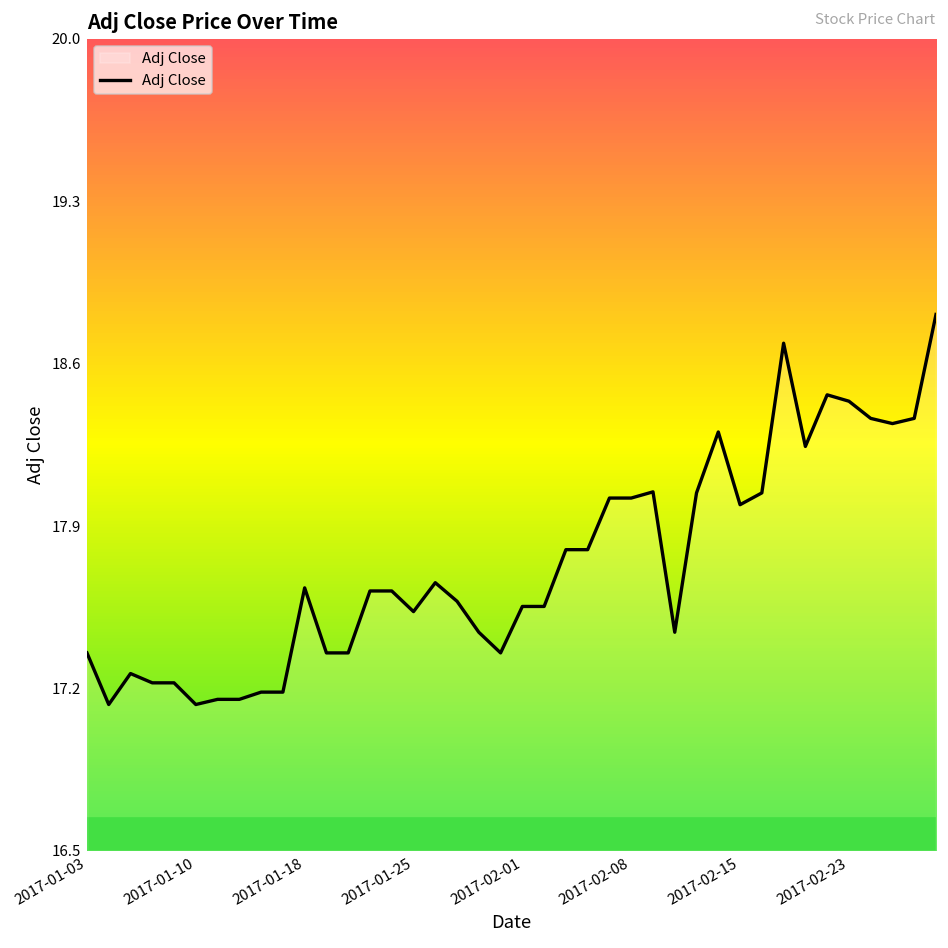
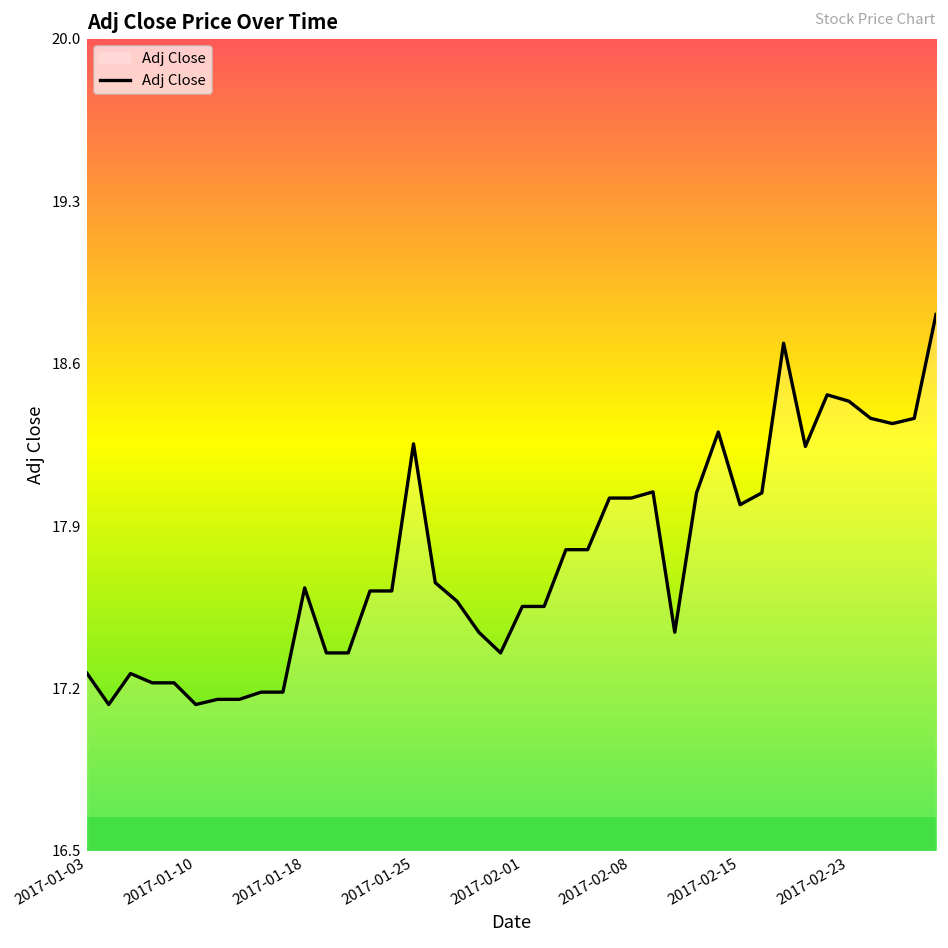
  {
-   "2017-01-03": 17.35,
+   "2017-01-03": 17.27,
    "2017-01-10": 17.13,
    "2017-01-18": 17.63,
-   "2017-01-25": 17.53,
+   "2017-01-25": 18.25,
    "2017-02-01": 17.55,
    "2017-02-08": 18.02,
    "2017-02-15": 17.99,
    "2017-02-23": 18.44
  }
